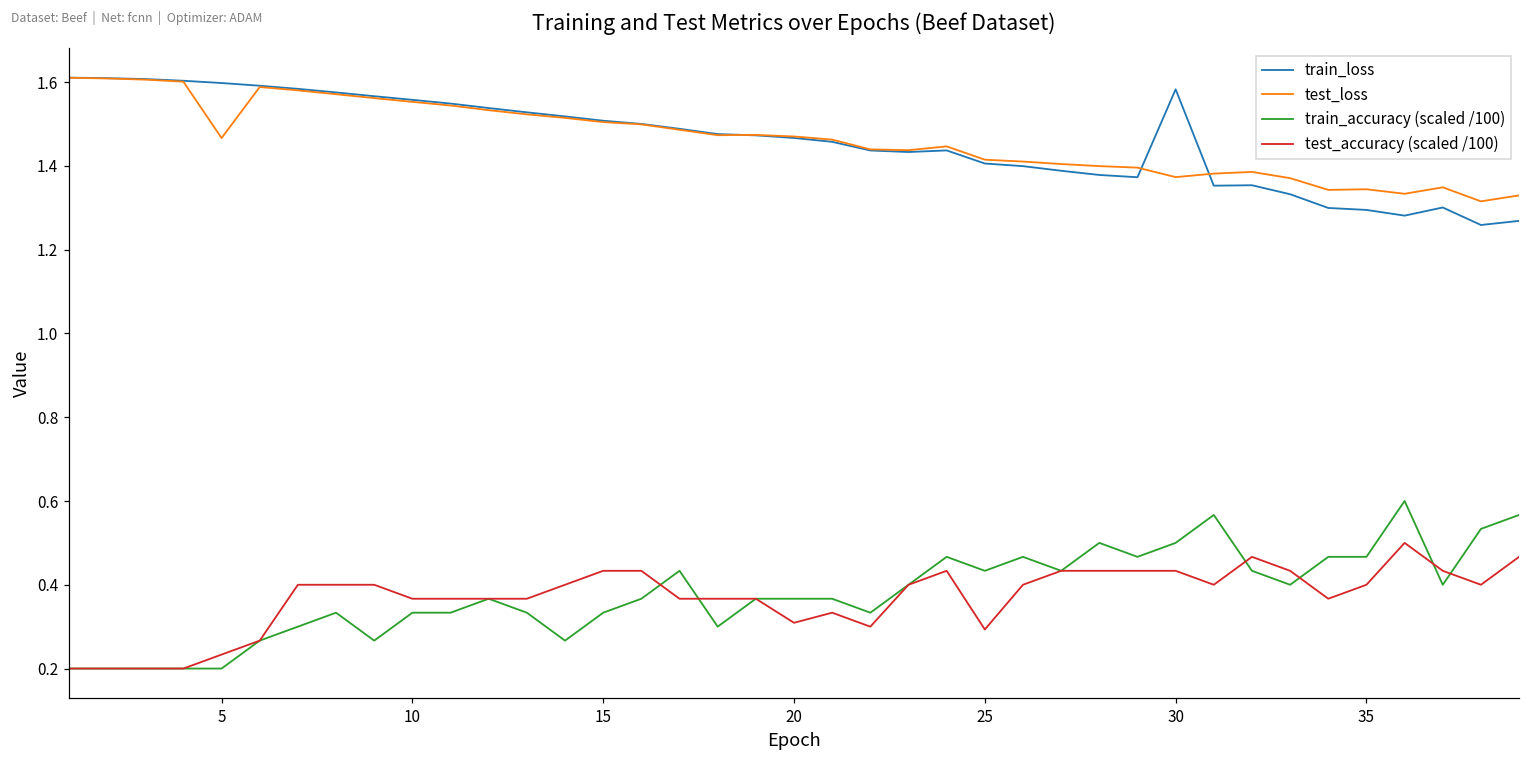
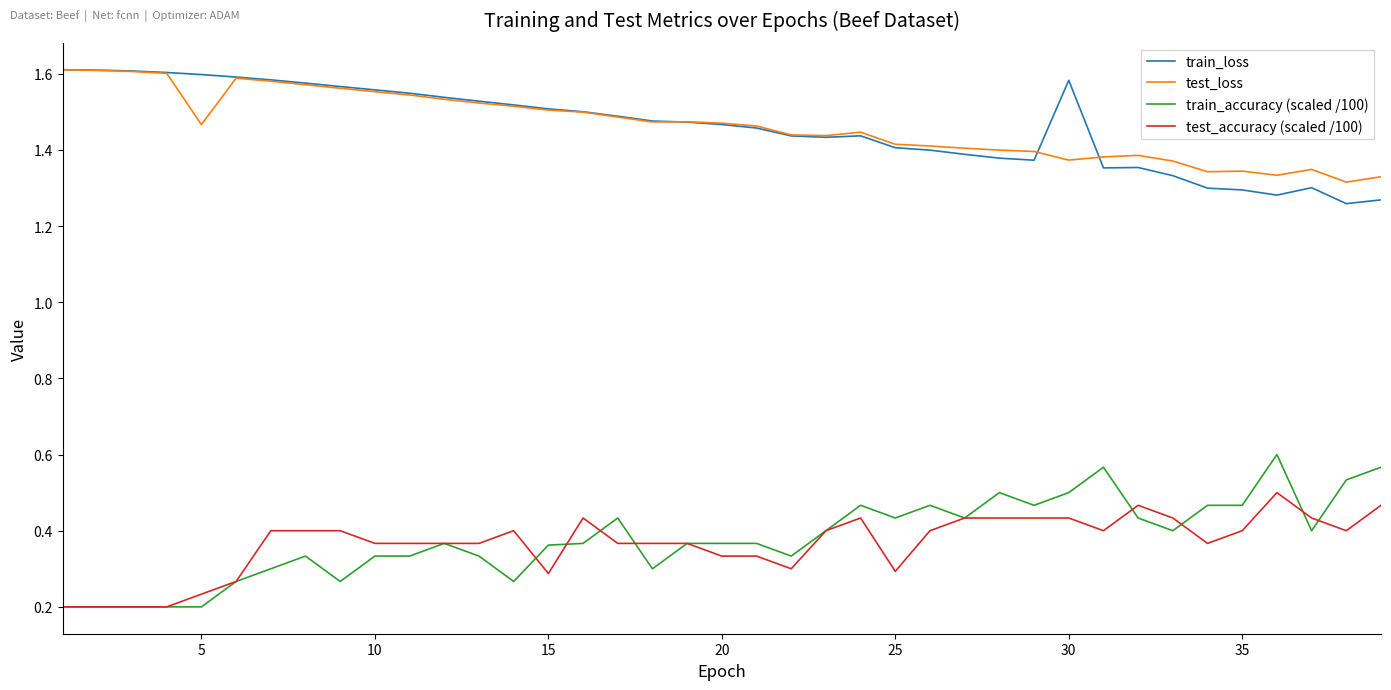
  {
    "train_loss": {
      "5": 1.60,
      "25": 1.41,
      "30": 1.58,
      "35": 1.29
    },
    "test_loss": {
      "5": 1.47,
      "25": 1.41,
      "30": 1.37,
      "35": 1.34
    },
    "train_accuracy (scaled /100)": {
      "5": 0.20,
      "10": 0.33,
-     "15": 0.33,
+     "15": 0.36,
      "20": 0.37,
      "25": 0.43,
      "30": 0.50,
      "35": 0.47
    },
    "test_accuracy (scaled /100)": {
      "5": 0.23,
      "10": 0.37,
-     "15": 0.43,
-     "20": 0.31,
+     "15": 0.29,
+     "20": 0.33,
      "25": 0.29,
      "30": 0.43,
      "35": 0.40
    }
  }
